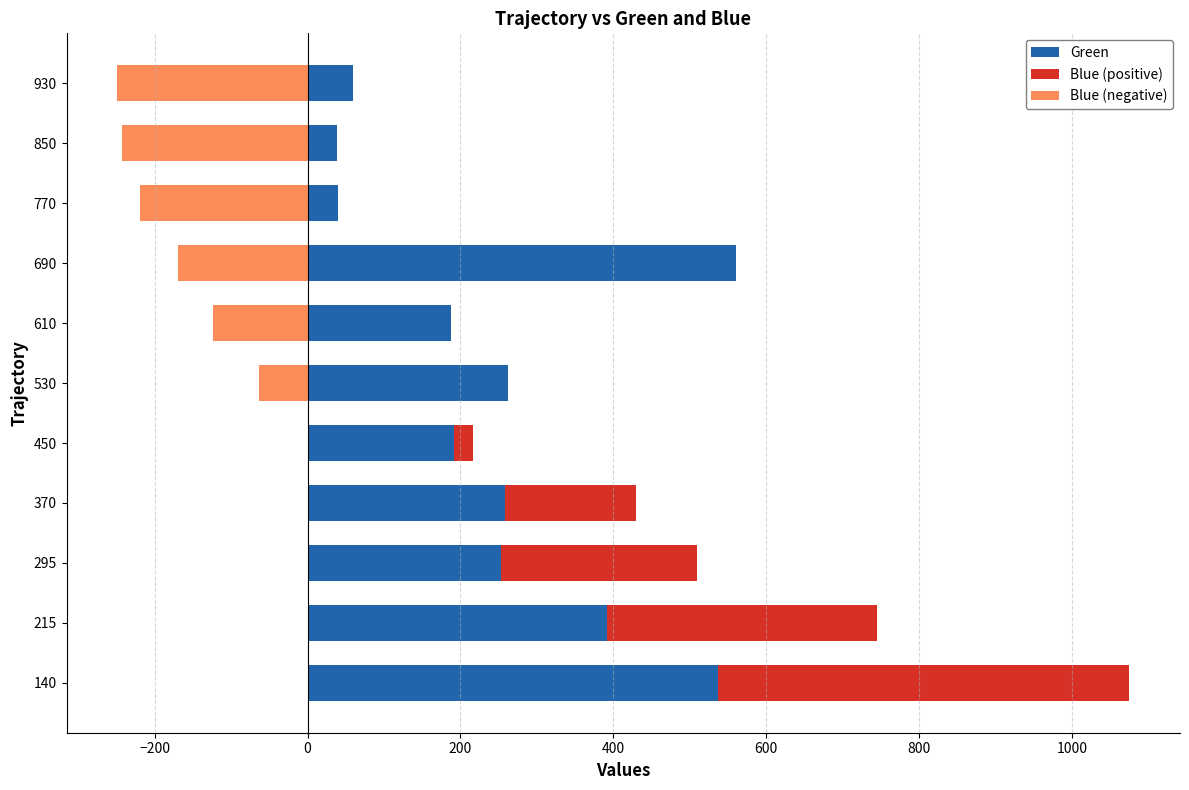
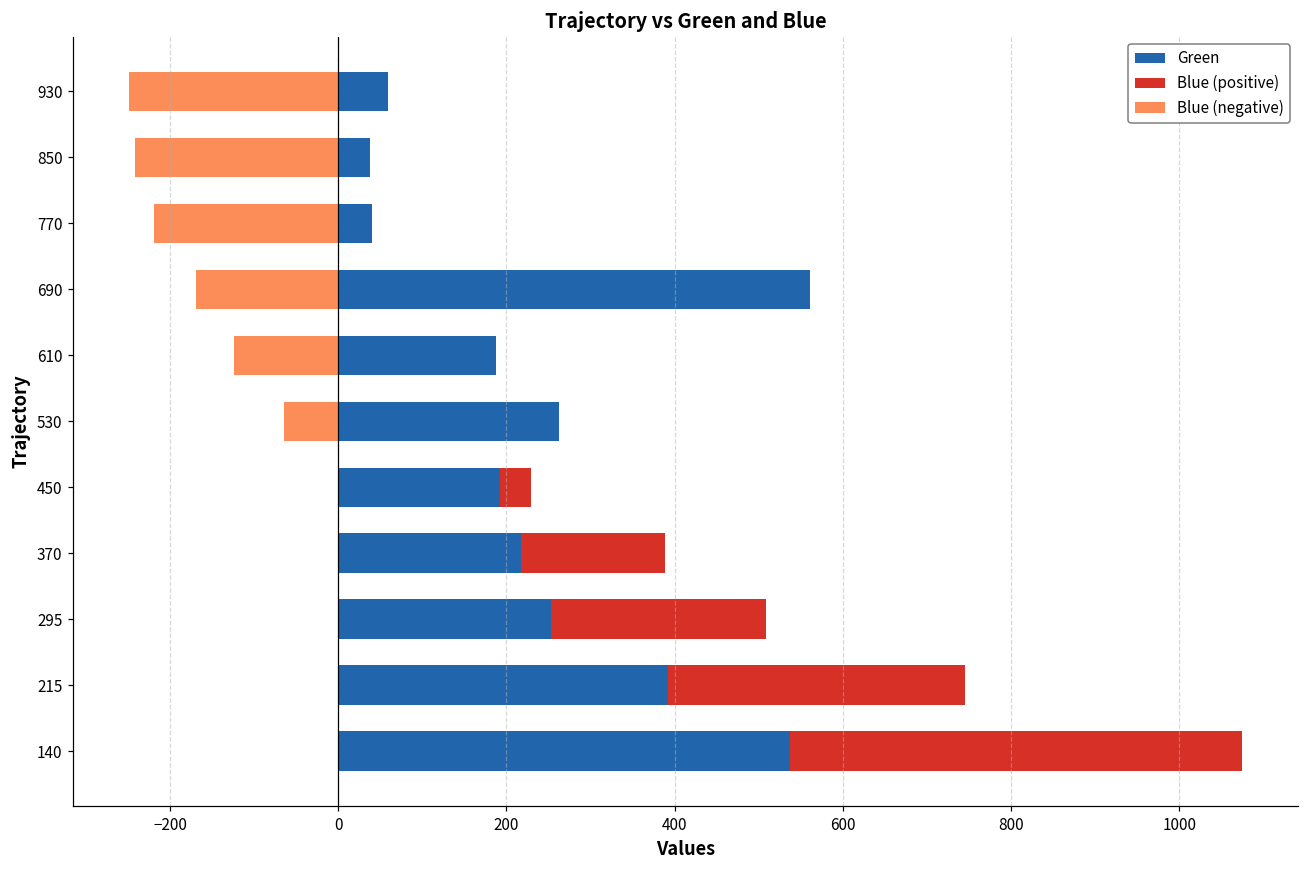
  {
    "Green": {
      "930": 60,
      "850": 40,
      "770": 40,
      "690": 560,
      "610": 190,
      "530": 260,
      "450": 190,
-     "370": 260,
+     "370": 220,
      "295": 250,
      "215": 390,
      "140": 540
    },
    "Blue (positive)": {
      "930": 0,
      "850": 0,
      "770": 0,
      "690": 0,
      "610": 0,
      "530": 0,
-     "450": 30,
+     "450": 40,
      "370": 170,
      "295": 260,
      "215": 350,
      "140": 540
    },
    "Blue (negative)": {
      "930": -250,
      "850": -240,
      "770": -220,
      "690": -170,
      "610": -120,
      "530": -60,
      "450": 0,
      "370": 0,
      "295": 0,
      "215": 0,
      "140": 0
    }
  }
